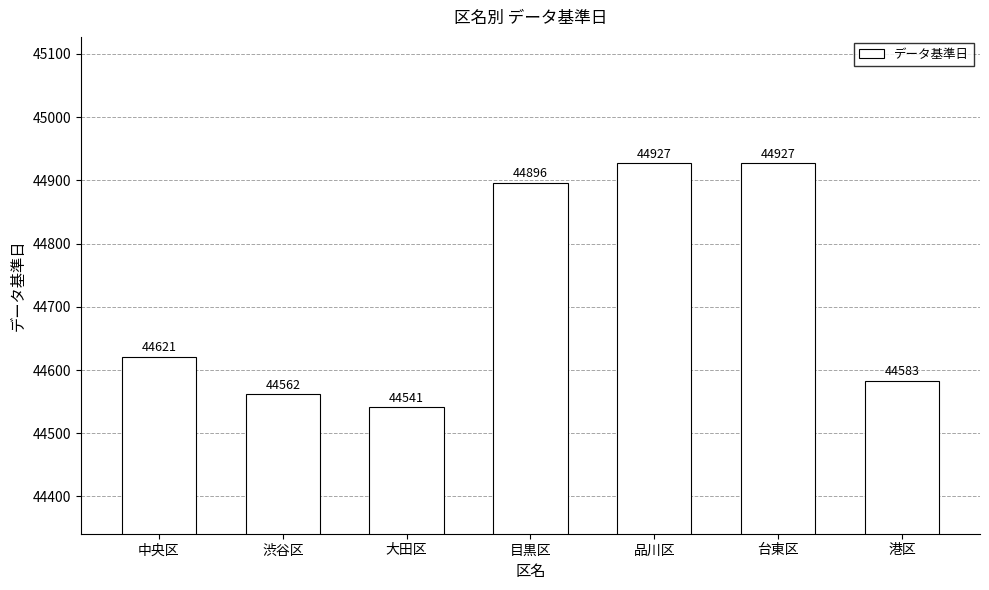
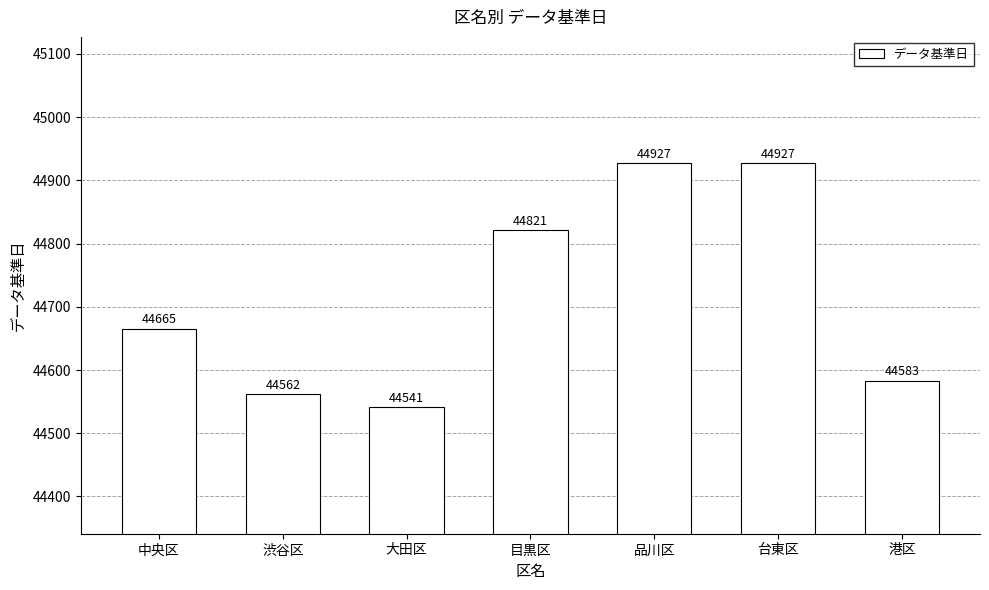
  {
-   "中央区": 44621,
+   "中央区": 44665,
    "渋谷区": 44562,
    "大田区": 44541,
-   "目黒区": 44896,
+   "目黒区": 44821,
    "品川区": 44927,
    "台東区": 44927,
    "港区": 44583
  }
